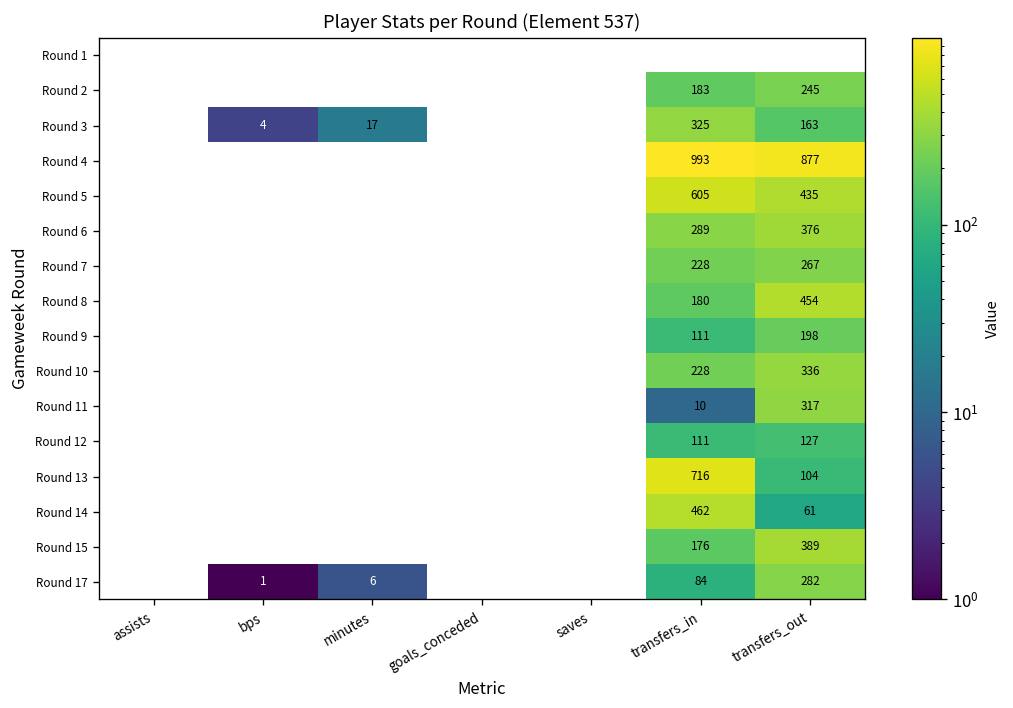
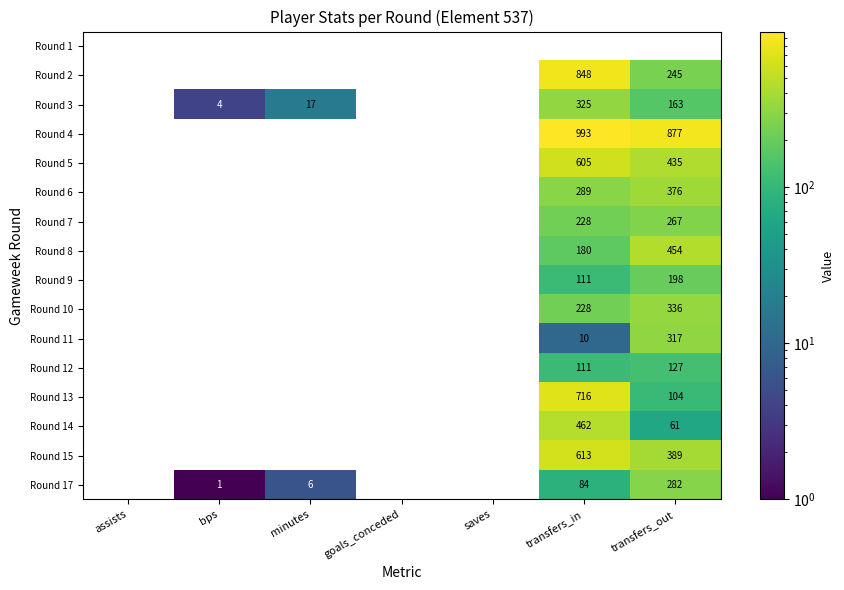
  {
    "Round 2": {
-     "transfers_in": 183,
+     "transfers_in": 848,
      "transfers_out": 245
    },
    "Round 3": {
      "bps": 4,
      "minutes": 17,
      "transfers_in": 325,
      "transfers_out": 163
    },
    "Round 4": {
      "transfers_in": 993,
      "transfers_out": 877
    },
    "Round 5": {
      "transfers_in": 605,
      "transfers_out": 435
    },
    "Round 6": {
      "transfers_in": 289,
      "transfers_out": 376
    },
    "Round 7": {
      "transfers_in": 228,
      "transfers_out": 267
    },
    "Round 8": {
      "transfers_in": 180,
      "transfers_out": 454
    },
    "Round 9": {
      "transfers_in": 111,
      "transfers_out": 198
    },
    "Round 10": {
      "transfers_in": 228,
      "transfers_out": 336
    },
    "Round 11": {
      "transfers_in": 10,
      "transfers_out": 317
    },
    "Round 12": {
      "transfers_in": 111,
      "transfers_out": 127
    },
    "Round 13": {
      "transfers_in": 716,
      "transfers_out": 104
    },
    "Round 14": {
      "transfers_in": 462,
      "transfers_out": 61
    },
    "Round 15": {
-     "transfers_in": 176,
+     "transfers_in": 613,
      "transfers_out": 389
    },
    "Round 17": {
      "bps": 1,
      "minutes": 6,
      "transfers_in": 84,
      "transfers_out": 282
    }
  }
